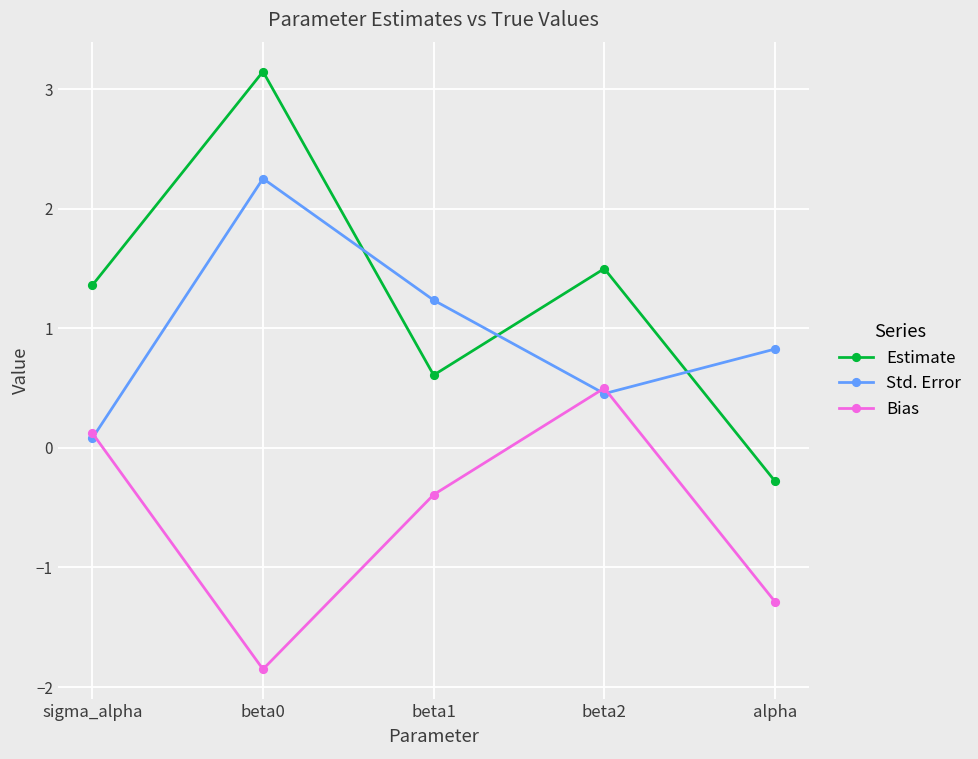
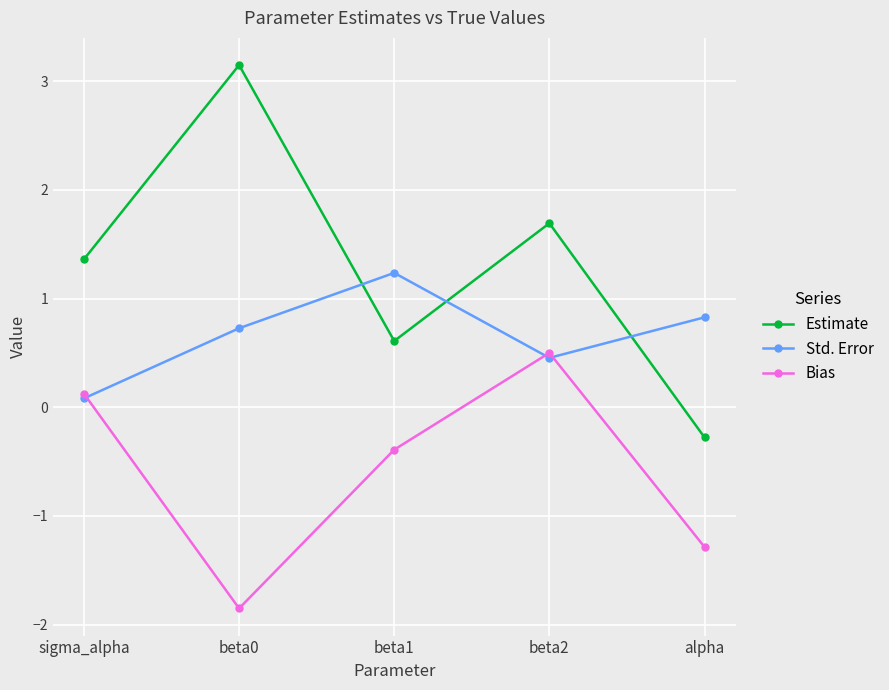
  {
    "Estimate": {
      "sigma_alpha": 1.36,
      "beta0": 3.15,
      "beta1": 0.61,
-     "beta2": 1.50,
+     "beta2": 1.69,
      "alpha": -0.28
    },
    "Std. Error": {
      "sigma_alpha": 0.08,
-     "beta0": 2.25,
+     "beta0": 0.73,
      "beta1": 1.24,
      "beta2": 0.45,
      "alpha": 0.83
    },
    "Bias": {
      "sigma_alpha": 0.12,
      "beta0": -1.85,
      "beta1": -0.39,
      "beta2": 0.50,
      "alpha": -1.29
    }
  }
